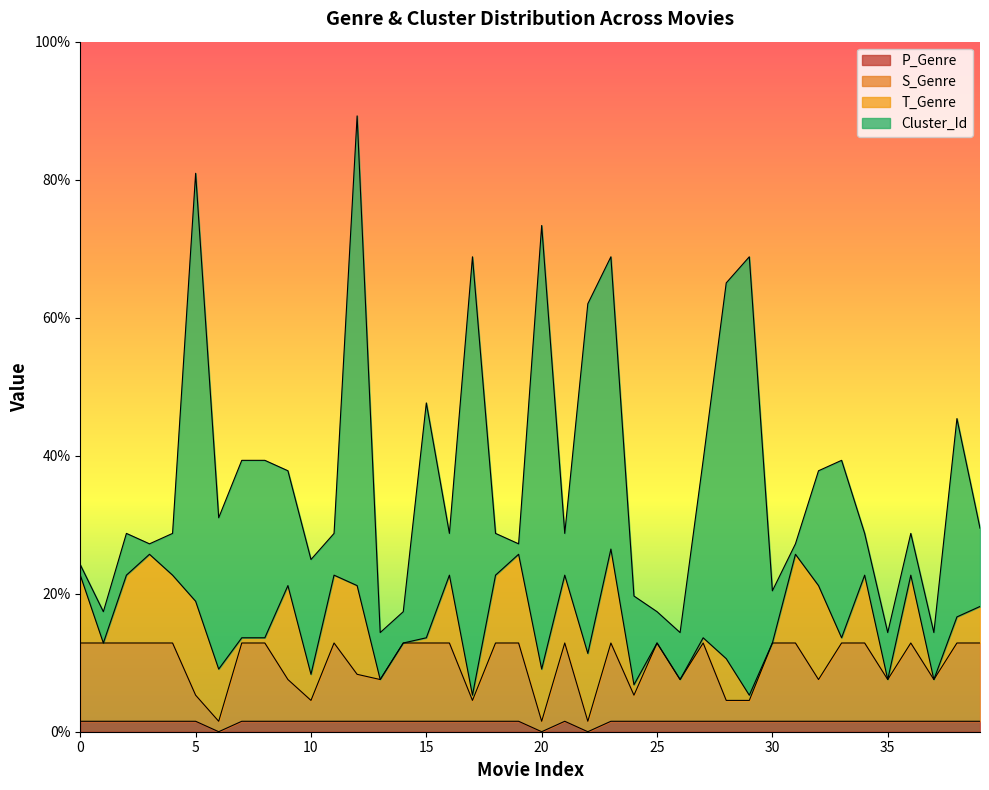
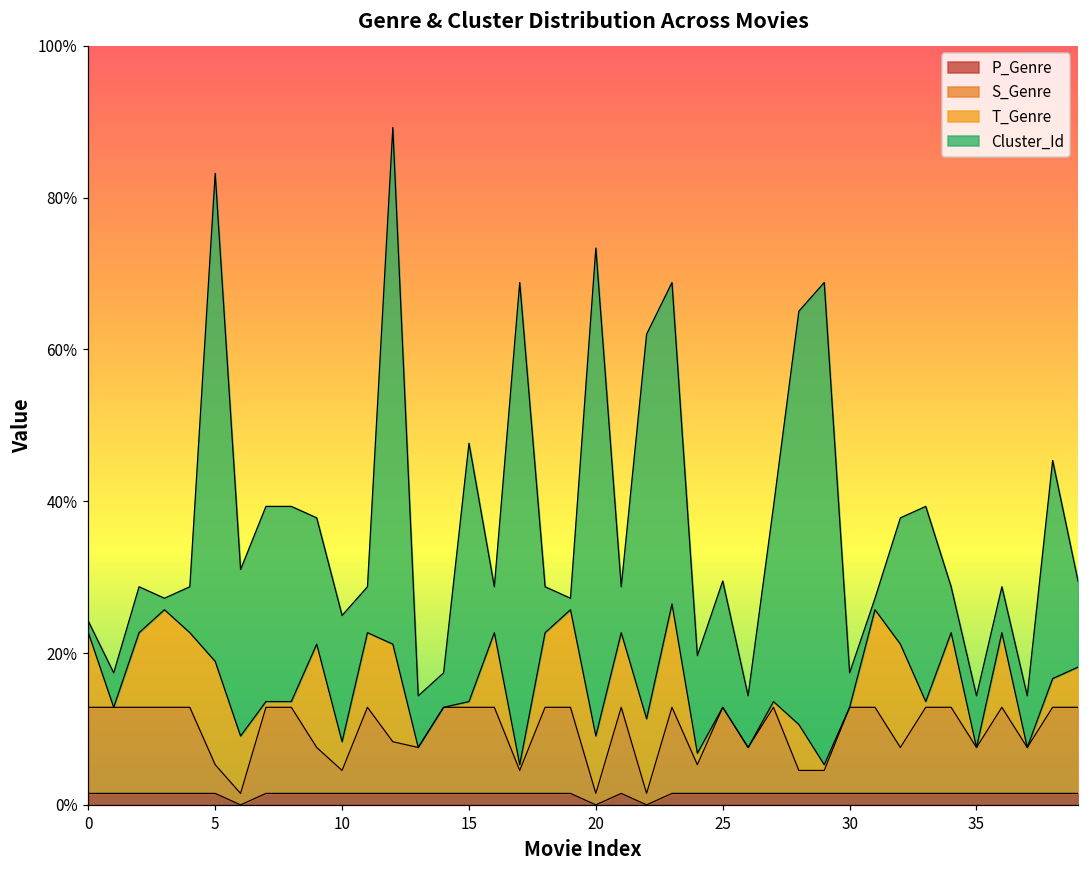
  {
    "P_Genre": {
      "0": "2%",
      "5": "2%",
      "10": "2%",
      "15": "2%",
      "20": "0%",
      "25": "2%",
      "30": "2%",
      "35": "2%"
    },
    "Cluster_Id": {
      "0": "2%",
-     "5": "62%",
+     "5": "64%",
      "10": "17%",
      "15": "34%",
      "20": "64%",
-     "25": "5%",
-     "30": "8%",
+     "25": "17%",
+     "30": "5%",
      "35": "7%"
    }
  }
